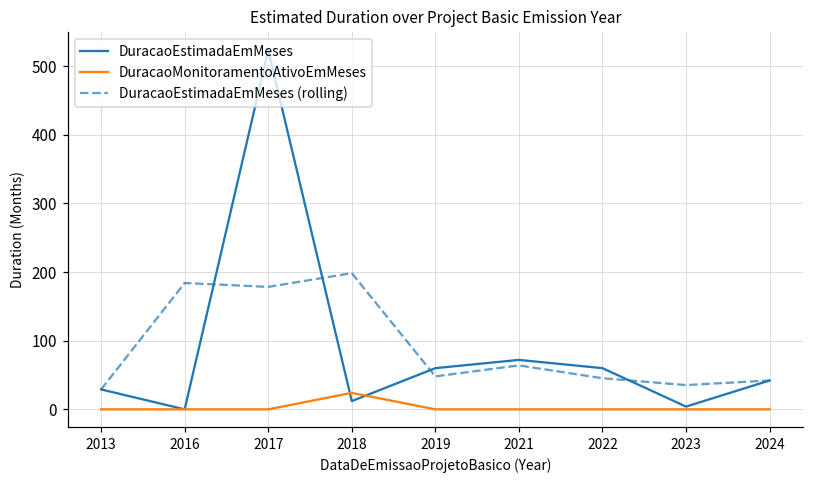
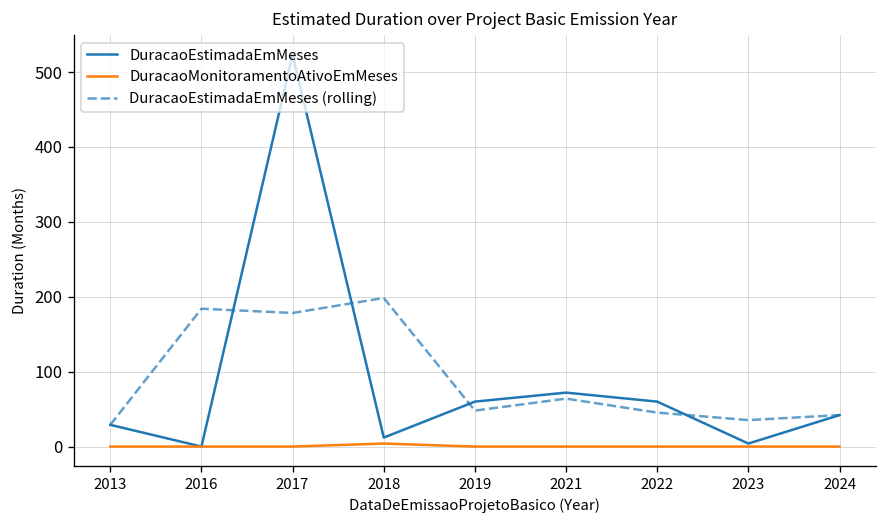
  {
    "DuracaoMonitoramentoAtivoEmMeses": {
      "2013": 0,
      "2017": 0,
-     "2018": 20,
+     "2018": 0,
      "2019": 0,
      "2021": 0,
      "2022": 0,
      "2024": 0
    }
  }
